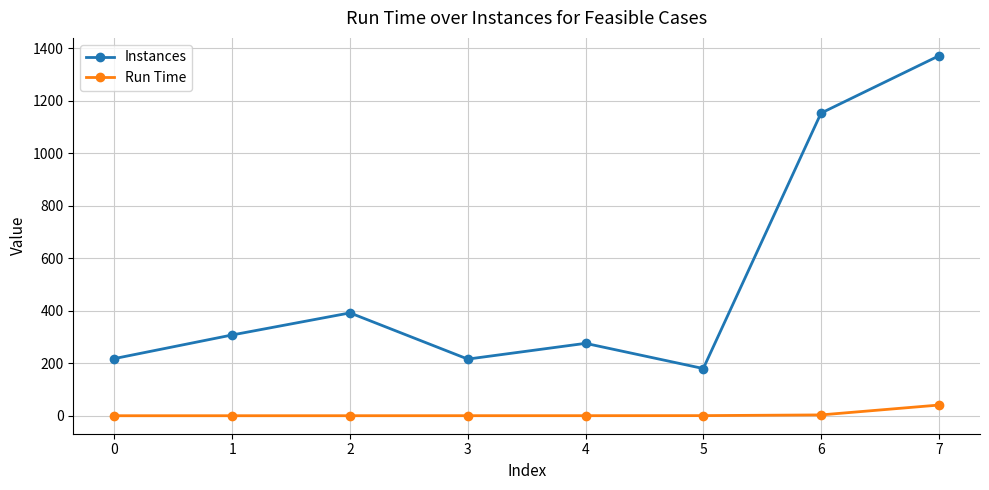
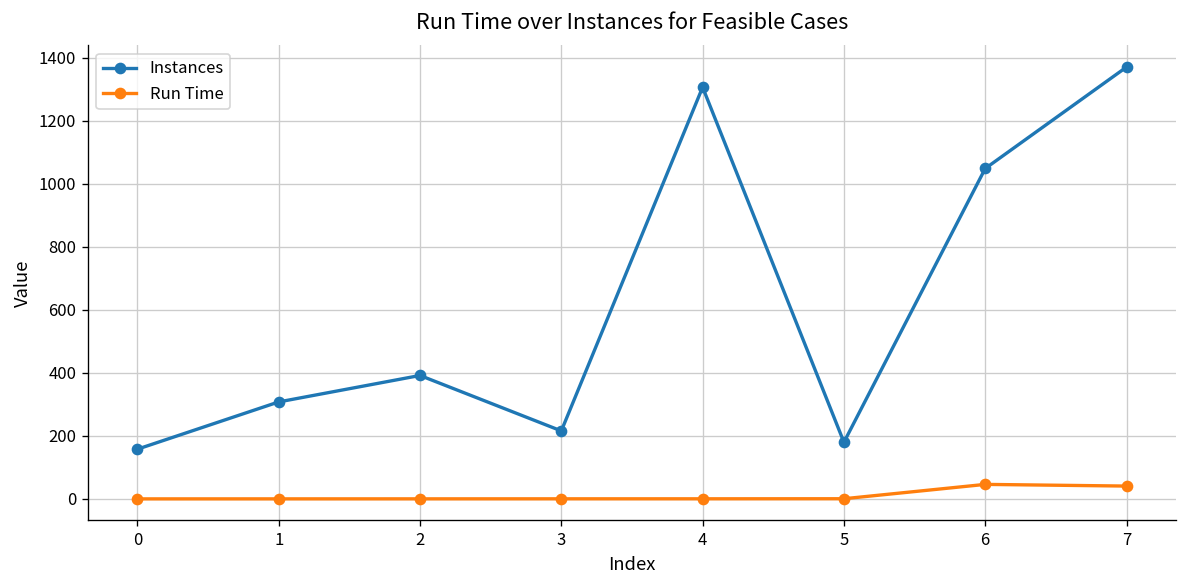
  {
    "Instances": {
-     "0": 220,
+     "0": 160,
      "1": 310,
      "2": 390,
      "3": 220,
-     "4": 280,
+     "4": 1310,
      "5": 180,
-     "6": 1150,
+     "6": 1050,
      "7": 1370
    },
    "Run Time": {
      "0": 0,
      "1": 0,
      "2": 0,
      "3": 0,
      "4": 0,
      "5": 0,
-     "6": 0,
+     "6": 50,
      "7": 40
    }
  }
